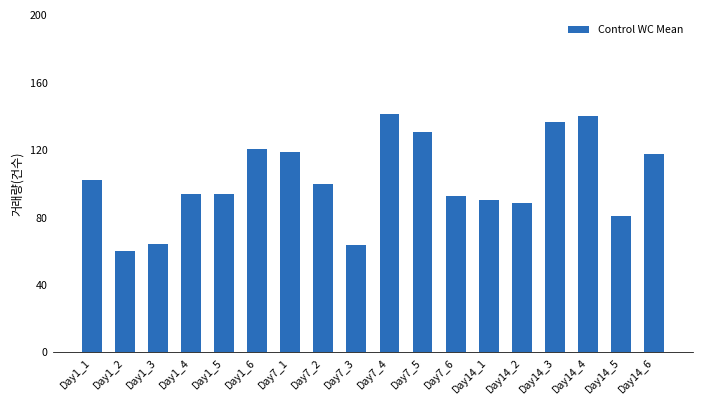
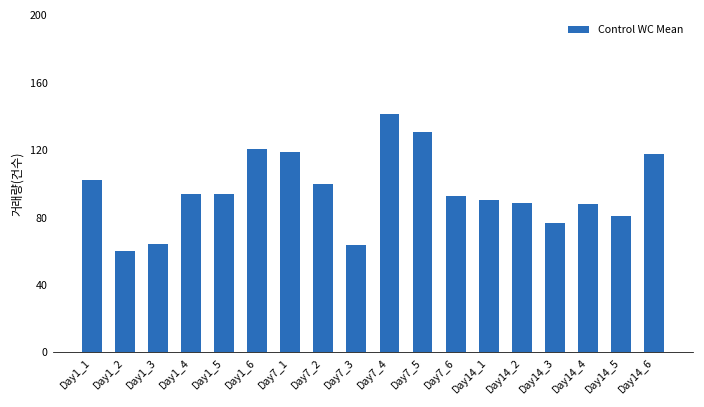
  {
    "Day1_1": 102,
    "Day1_2": 60,
    "Day1_3": 64,
    "Day1_4": 94,
    "Day1_5": 94,
    "Day1_6": 120,
    "Day7_1": 119,
    "Day7_2": 100,
    "Day7_3": 64,
    "Day7_4": 141,
    "Day7_5": 131,
    "Day7_6": 93,
    "Day14_1": 90,
    "Day14_2": 88,
-   "Day14_3": 137,
-   "Day14_4": 140,
+   "Day14_3": 77,
+   "Day14_4": 88,
    "Day14_5": 81,
    "Day14_6": 118
  }
